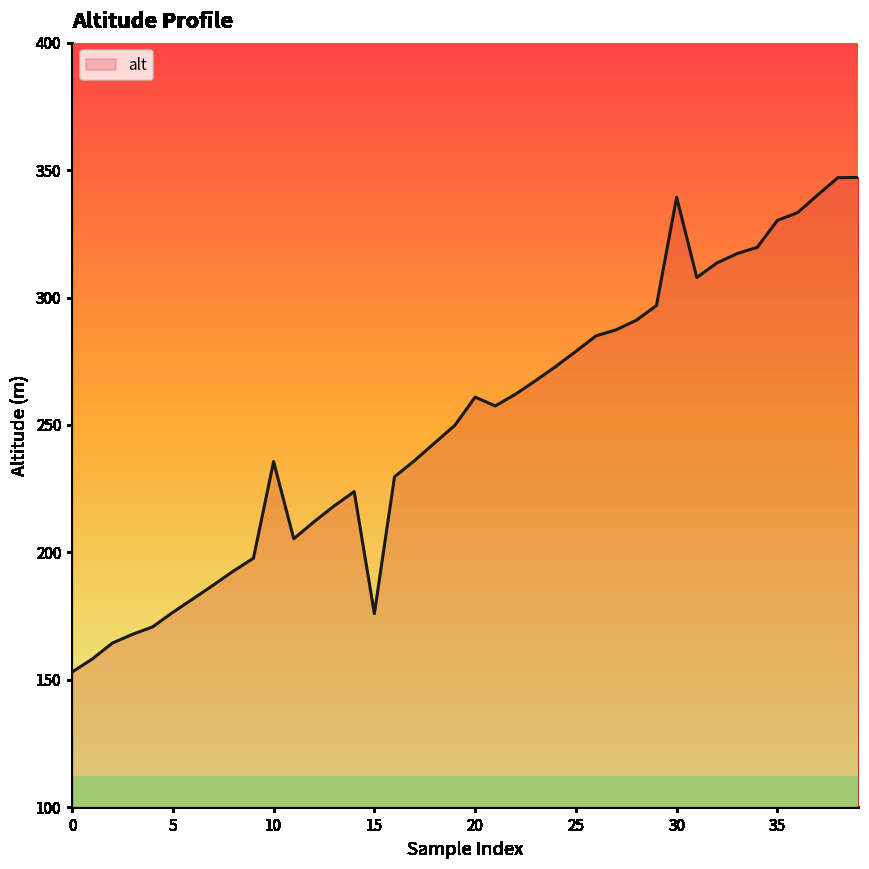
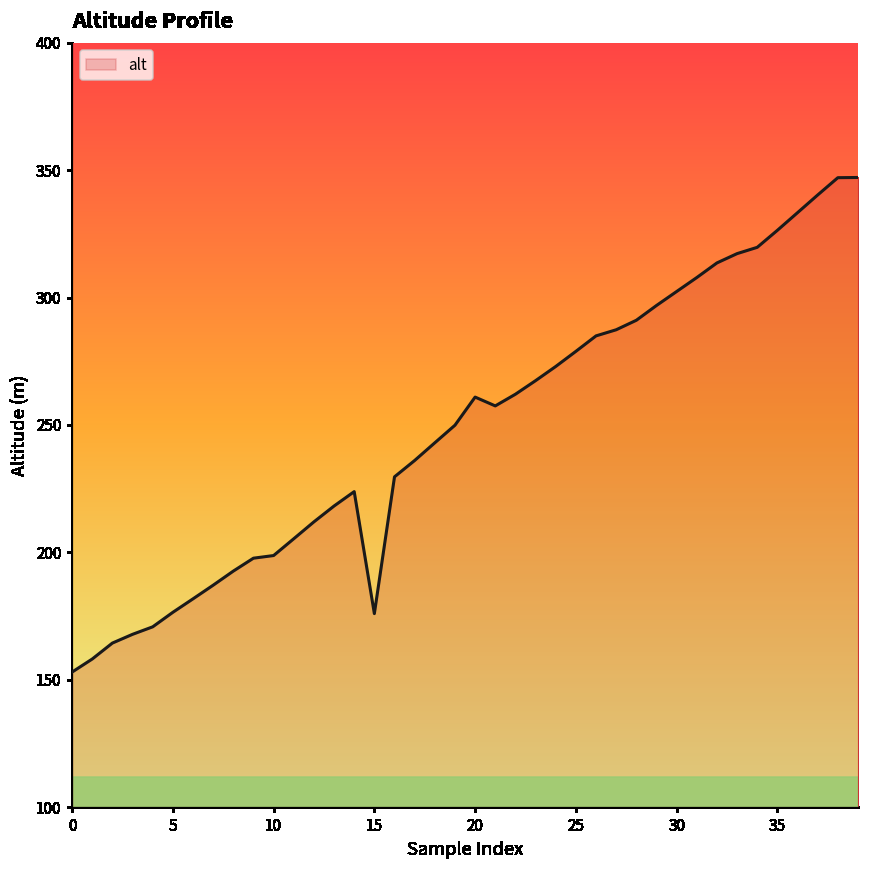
  {
    "0": 153,
    "5": 176,
-   "10": 236,
+   "10": 199,
    "15": 176,
    "20": 261,
    "25": 279,
-   "30": 339,
-   "35": 330
+   "30": 302,
+   "35": 326
  }
